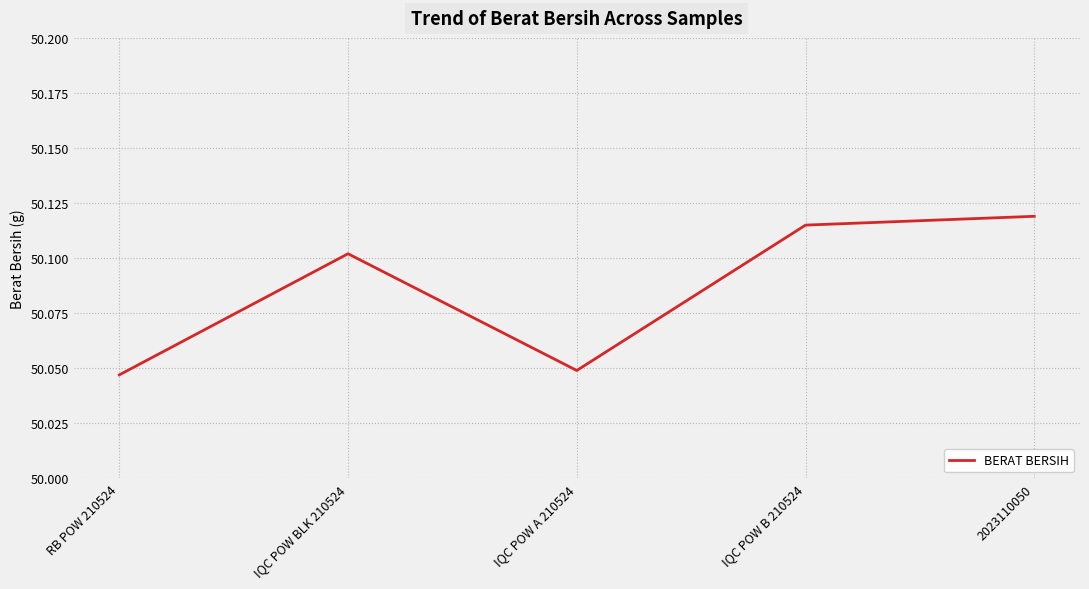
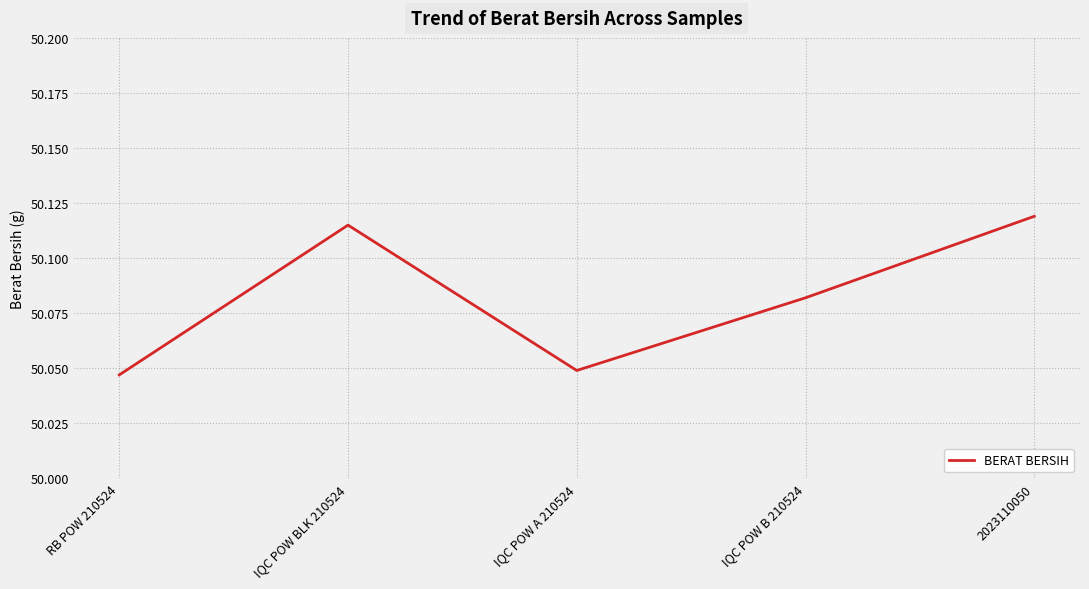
  {
    "RB POW 210524": 50.047,
-   "IQC POW BLK 210524": 50.102,
+   "IQC POW BLK 210524": 50.115,
    "IQC POW A 210524": 50.049,
-   "IQC POW B 210524": 50.115,
+   "IQC POW B 210524": 50.082,
    "2023110050": 50.119
  }
